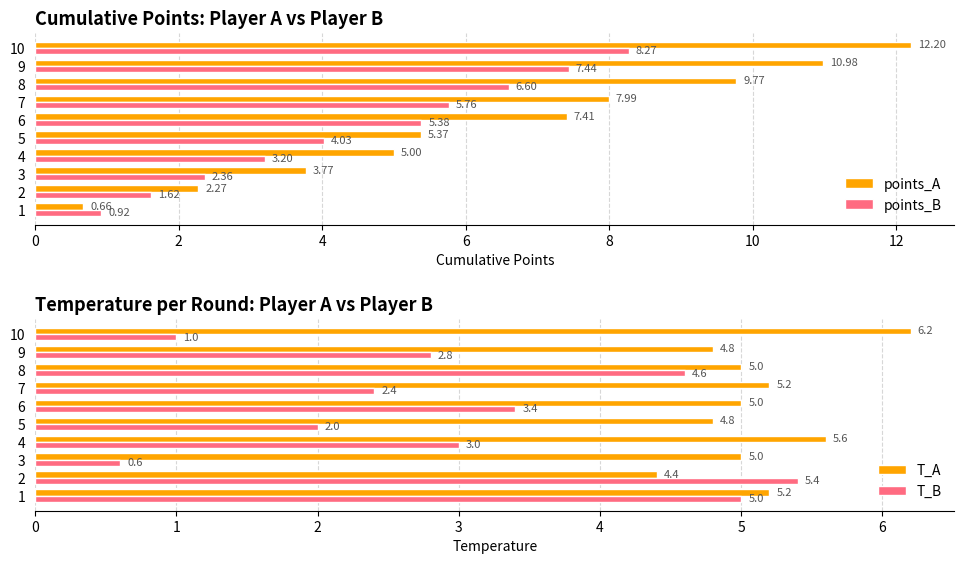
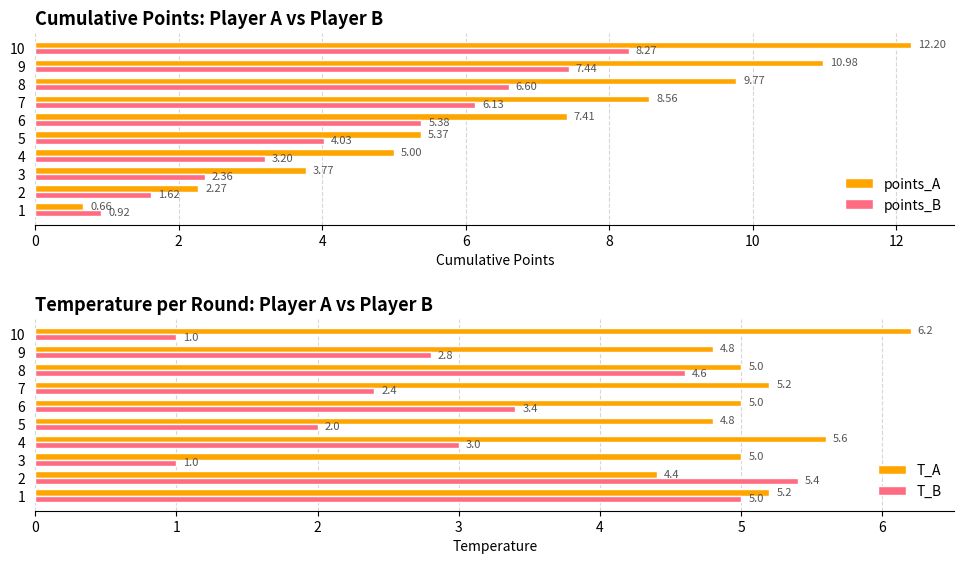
  {
    "Cumulative Points: Player A vs Player B": {
      "points_A": {
        "10": 12.20,
        "9": 10.98,
        "8": 9.77,
-       "7": 7.99,
+       "7": 8.56,
        "6": 7.41,
        "5": 5.37,
        "4": 5.00,
        "3": 3.77,
        "2": 2.27,
        "1": 0.66
      },
      "points_B": {
        "10": 8.27,
        "9": 7.44,
        "8": 6.60,
-       "7": 5.76,
+       "7": 6.13,
        "6": 5.38,
        "5": 4.03,
        "4": 3.20,
        "3": 2.36,
        "2": 1.62,
        "1": 0.92
      }
    },
    "Temperature per Round: Player A vs Player B": {
      "T_A": {
        "10": 6.2,
        "9": 4.8,
        "8": 5.0,
        "7": 5.2,
        "6": 5.0,
        "5": 4.8,
        "4": 5.6,
        "3": 5.0,
        "2": 4.4,
        "1": 5.2
      },
      "T_B": {
        "10": 1.0,
        "9": 2.8,
        "8": 4.6,
        "7": 2.4,
        "6": 3.4,
        "5": 2.0,
        "4": 3.0,
-       "3": 0.6,
+       "3": 1.0,
        "2": 5.4,
        "1": 5.0
      }
    }
  }
